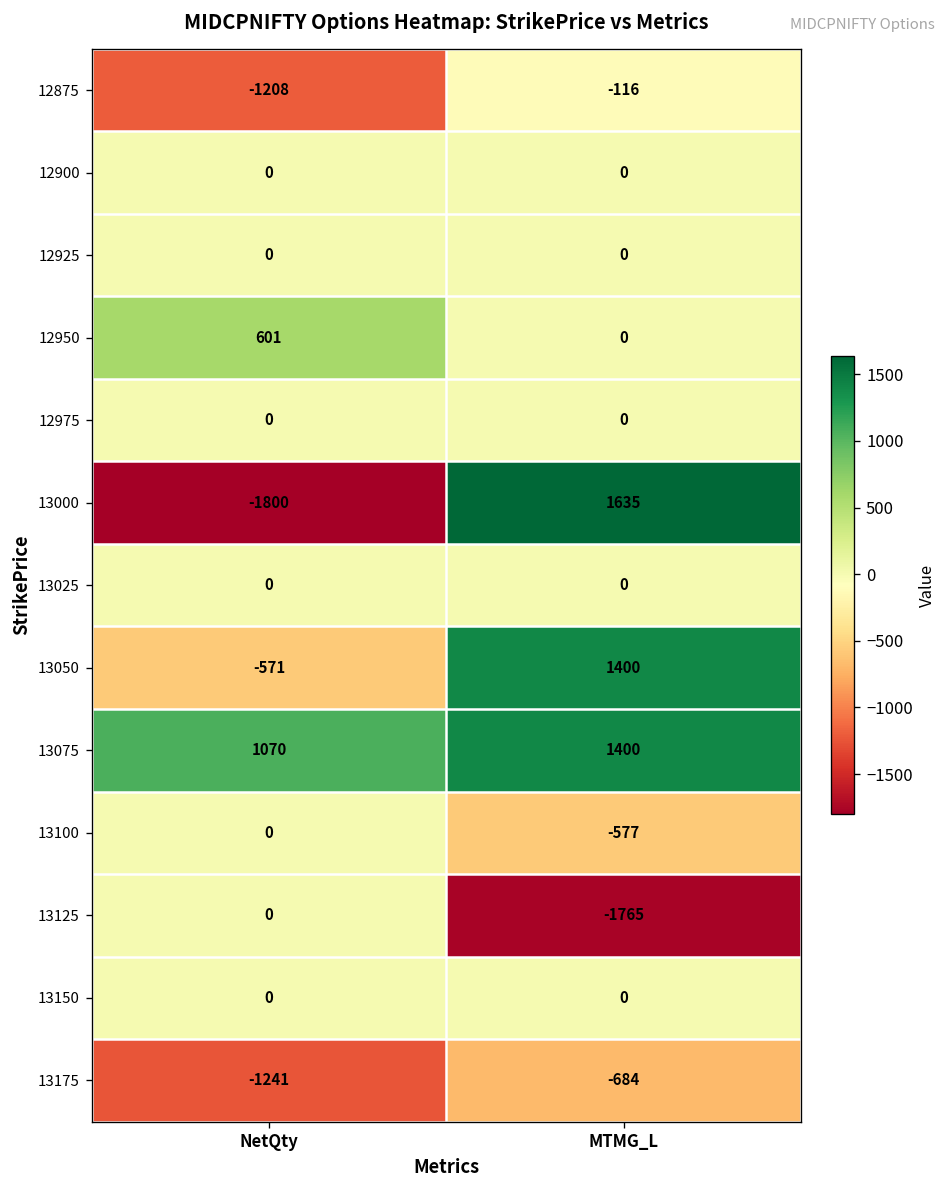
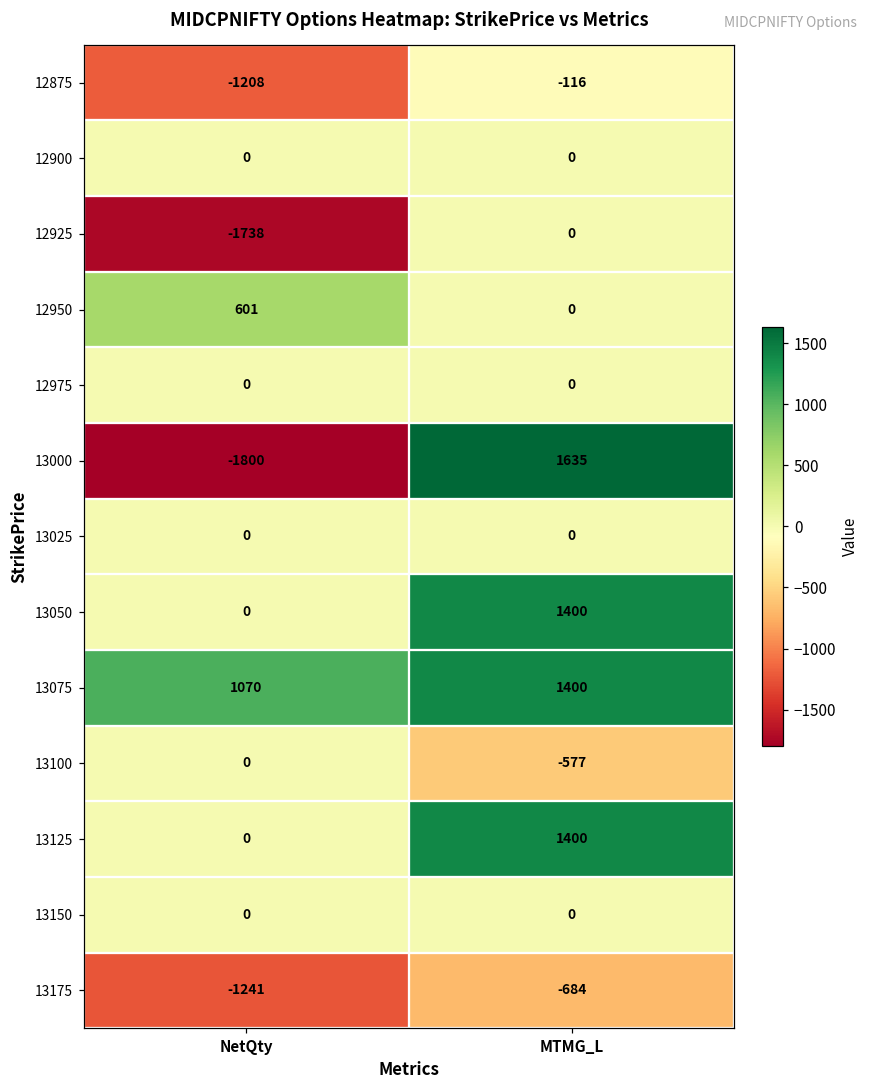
  {
    "12875": {
      "NetQty": -1208,
      "MTMG_L": -116
    },
    "12900": {
      "NetQty": 0,
      "MTMG_L": 0
    },
    "12925": {
-     "NetQty": 0,
+     "NetQty": -1738,
      "MTMG_L": 0
    },
    "12950": {
      "NetQty": 601,
      "MTMG_L": 0
    },
    "12975": {
      "NetQty": 0,
      "MTMG_L": 0
    },
    "13000": {
      "NetQty": -1800,
      "MTMG_L": 1635
    },
    "13025": {
      "NetQty": 0,
      "MTMG_L": 0
    },
    "13050": {
-     "NetQty": -571,
+     "NetQty": 0,
      "MTMG_L": 1400
    },
    "13075": {
      "NetQty": 1070,
      "MTMG_L": 1400
    },
    "13100": {
      "NetQty": 0,
      "MTMG_L": -577
    },
    "13125": {
      "NetQty": 0,
-     "MTMG_L": -1765
+     "MTMG_L": 1400
    },
    "13150": {
      "NetQty": 0,
      "MTMG_L": 0
    },
    "13175": {
      "NetQty": -1241,
      "MTMG_L": -684
    }
  }
